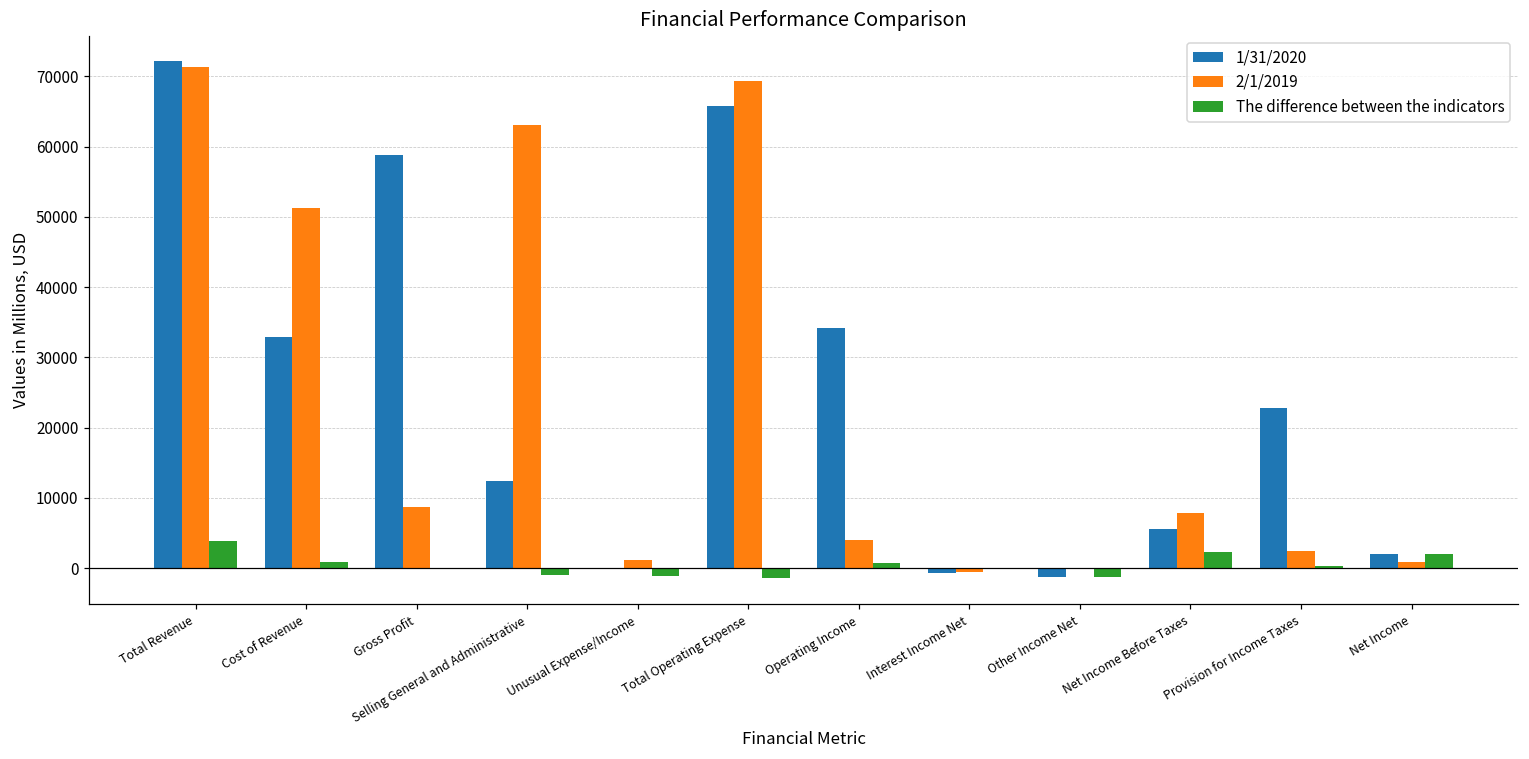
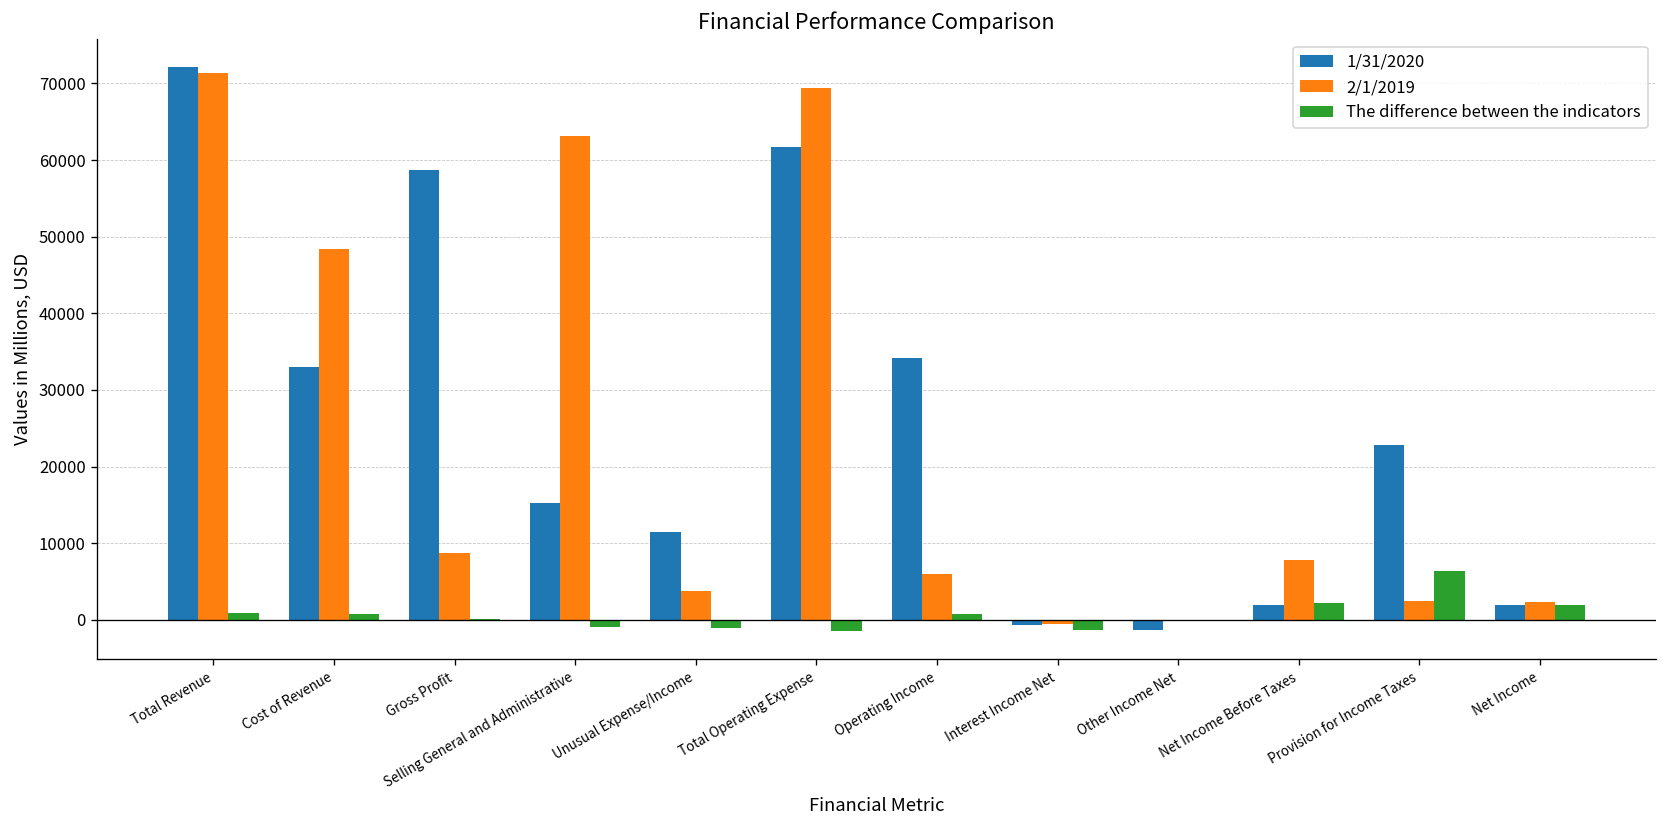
  {
    "1/31/2020": {
      "Total Revenue": 72000,
      "Cost of Revenue": 33000,
      "Gross Profit": 59000,
-     "Selling General and Administrative": 12000,
-     "Unusual Expense/Income": 0,
-     "Total Operating Expense": 66000,
+     "Selling General and Administrative": 15000,
+     "Unusual Expense/Income": 11000,
+     "Total Operating Expense": 62000,
      "Operating Income": 34000,
      "Interest Income Net": -1000,
      "Other Income Net": -1000,
-     "Net Income Before Taxes": 6000,
+     "Net Income Before Taxes": 2000,
      "Provision for Income Taxes": 23000,
      "Net Income": 2000
    },
    "2/1/2019": {
      "Total Revenue": 71000,
-     "Cost of Revenue": 51000,
+     "Cost of Revenue": 48000,
      "Gross Profit": 9000,
      "Selling General and Administrative": 63000,
-     "Unusual Expense/Income": 1000,
+     "Unusual Expense/Income": 4000,
      "Total Operating Expense": 69000,
-     "Operating Income": 4000,
+     "Operating Income": 6000,
      "Interest Income Net": -1000,
      "Net Income Before Taxes": 8000,
      "Provision for Income Taxes": 2000,
-     "Net Income": 1000
+     "Net Income": 2000
    },
    "The difference between the indicators": {
-     "Total Revenue": 4000,
+     "Total Revenue": 1000,
      "Cost of Revenue": 1000,
      "Selling General and Administrative": -1000,
      "Unusual Expense/Income": -1000,
      "Total Operating Expense": -1000,
      "Operating Income": 1000,
-     "Interest Income Net": 0,
-     "Other Income Net": -1000,
+     "Interest Income Net": -1000,
+     "Other Income Net": 0,
      "Net Income Before Taxes": 2000,
-     "Provision for Income Taxes": 0,
+     "Provision for Income Taxes": 6000,
      "Net Income": 2000
    }
  }
